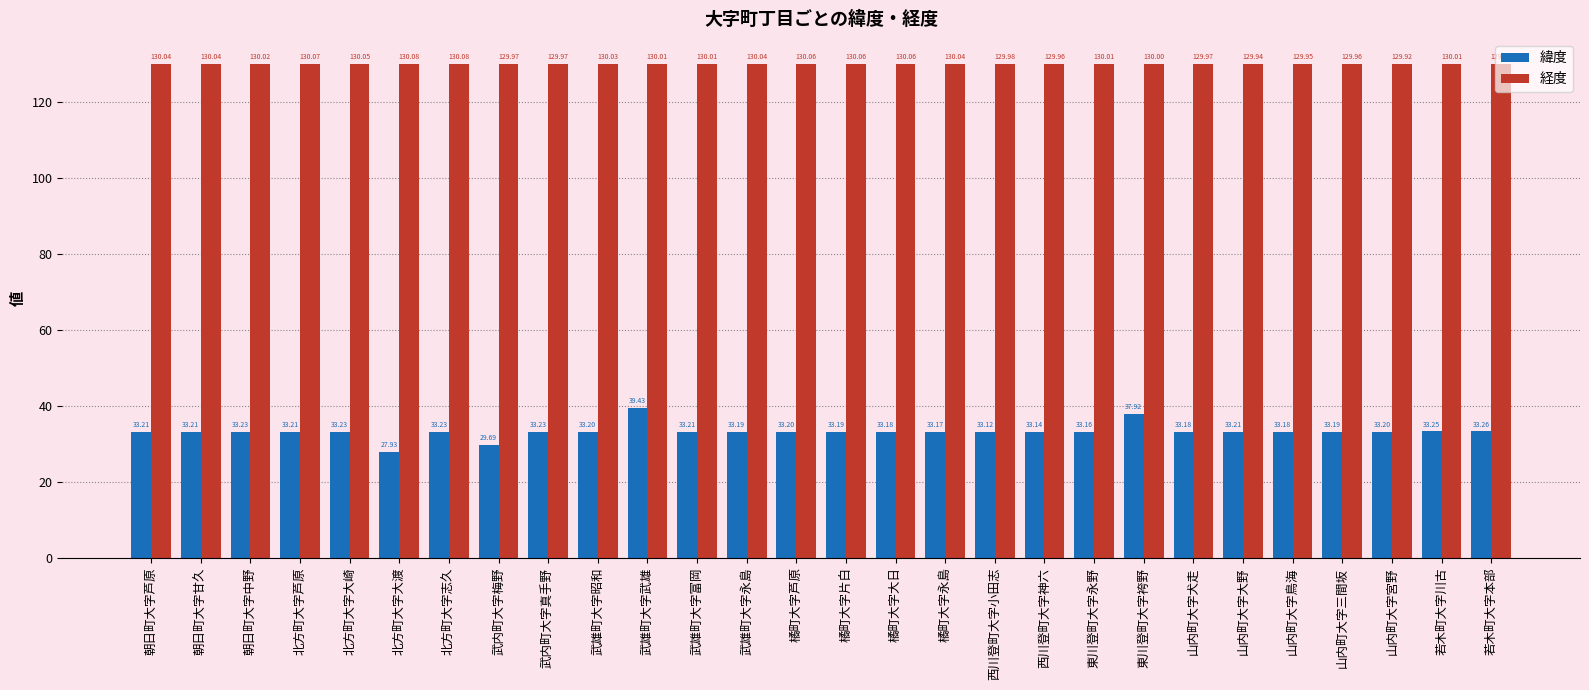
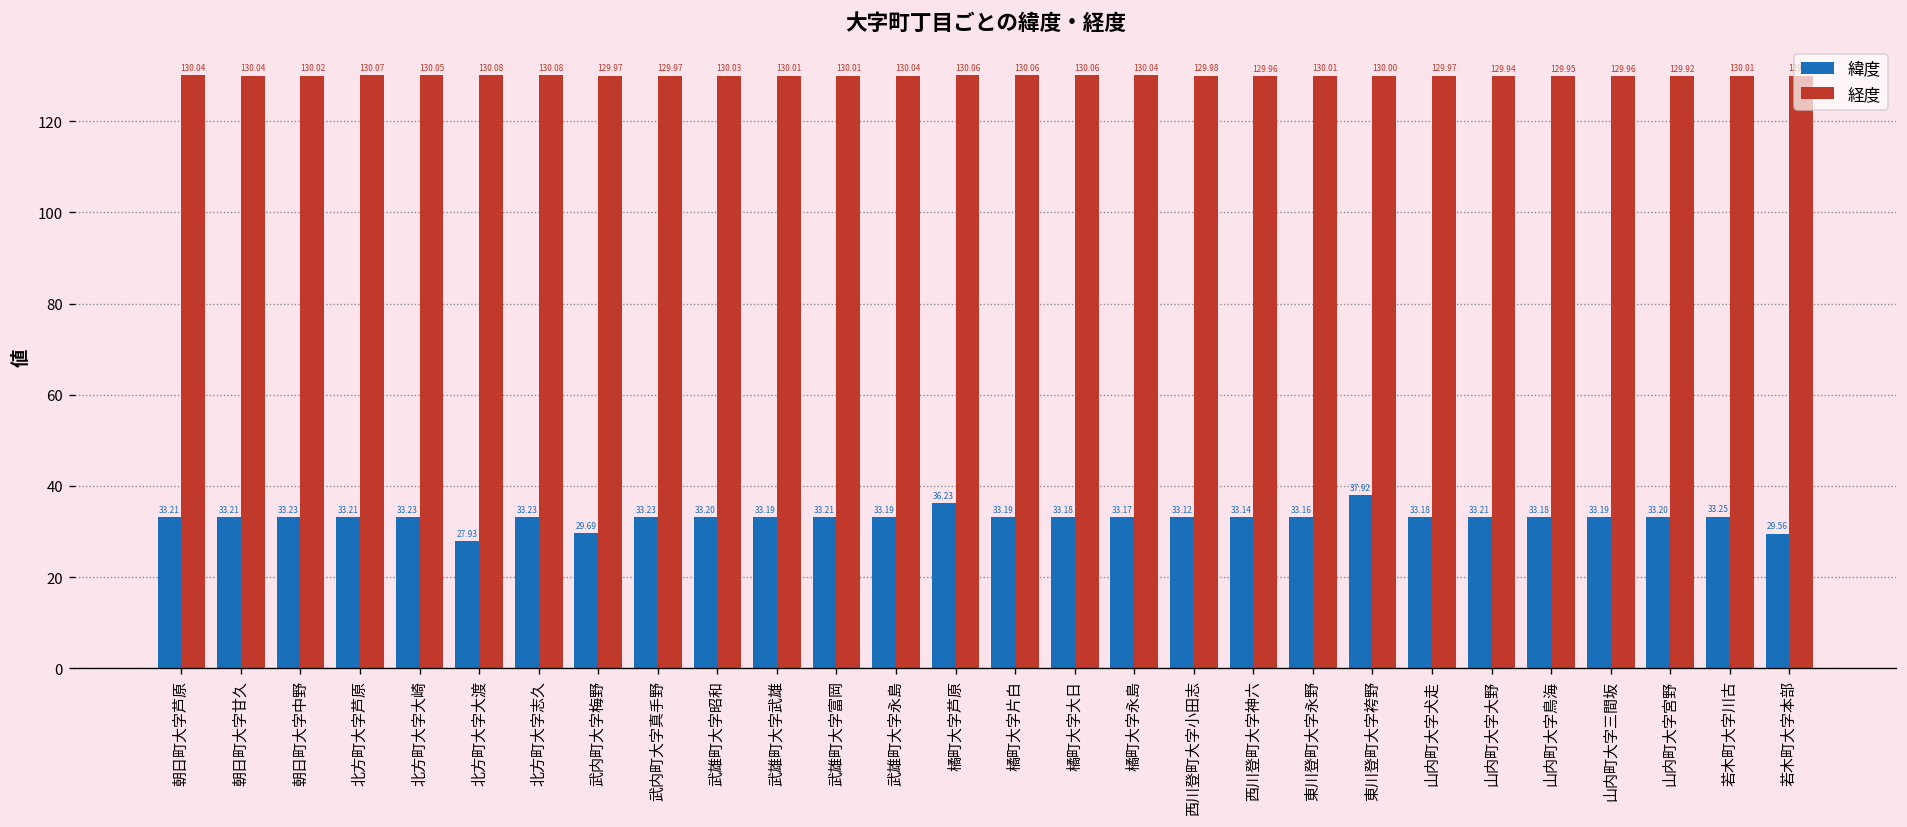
  {
    "緯度": {
      "朝日町大字芦原": 33.21,
      "朝日町大字甘久": 33.21,
      "朝日町大字中野": 33.23,
      "北方町大字芦原": 33.21,
      "北方町大字大崎": 33.23,
      "北方町大字大渡": 27.93,
      "北方町大字志久": 33.23,
      "武内町大字梅野": 29.69,
      "武内町大字真手野": 33.23,
      "武雄町大字昭和": 33.20,
-     "武雄町大字武雄": 39.43,
+     "武雄町大字武雄": 33.19,
      "武雄町大字富岡": 33.21,
      "武雄町大字永島": 33.19,
-     "橘町大字芦原": 33.20,
+     "橘町大字芦原": 36.23,
      "橘町大字片白": 33.19,
      "橘町大字大日": 33.18,
      "橘町大字永島": 33.17,
      "西川登町大字小田志": 33.12,
      "西川登町大字神六": 33.14,
      "東川登町大字永野": 33.16,
      "東川登町大字袴野": 37.92,
      "山内町大字犬走": 33.18,
      "山内町大字大野": 33.21,
      "山内町大字鳥海": 33.18,
      "山内町大字三間坂": 33.19,
      "山内町大字宮野": 33.20,
      "若木町大字川古": 33.25,
-     "若木町大字本部": 33.26
+     "若木町大字本部": 29.56
    },
    "経度": {
      "朝日町大字芦原": 130.04,
      "朝日町大字甘久": 130.04,
      "朝日町大字中野": 130.02,
      "北方町大字芦原": 130.07,
      "北方町大字大崎": 130.05,
      "北方町大字大渡": 130.08,
      "北方町大字志久": 130.08,
      "武内町大字梅野": 129.97,
      "武内町大字真手野": 129.97,
      "武雄町大字昭和": 130.03,
      "武雄町大字武雄": 130.01,
      "武雄町大字富岡": 130.01,
      "武雄町大字永島": 130.04,
      "橘町大字芦原": 130.06,
      "橘町大字片白": 130.06,
      "橘町大字大日": 130.06,
      "橘町大字永島": 130.04,
      "西川登町大字小田志": 129.98,
      "西川登町大字神六": 129.96,
      "東川登町大字永野": 130.01,
      "東川登町大字袴野": 130.00,
      "山内町大字犬走": 129.97,
      "山内町大字大野": 129.94,
      "山内町大字鳥海": 129.95,
      "山内町大字三間坂": 129.96,
      "山内町大字宮野": 129.92,
      "若木町大字川古": 130.01
    }
  }
